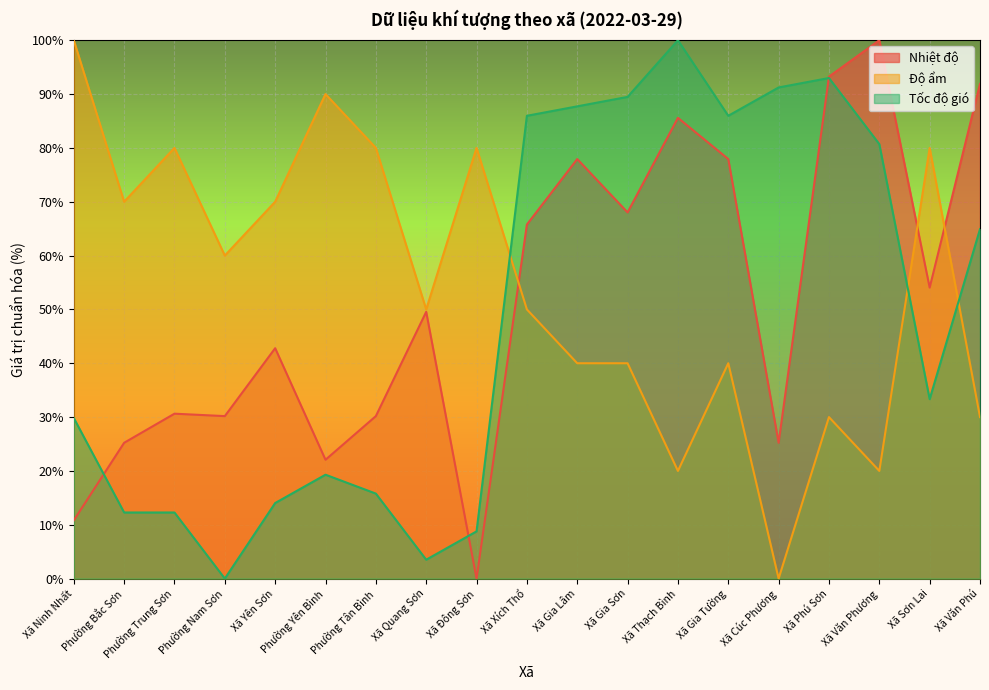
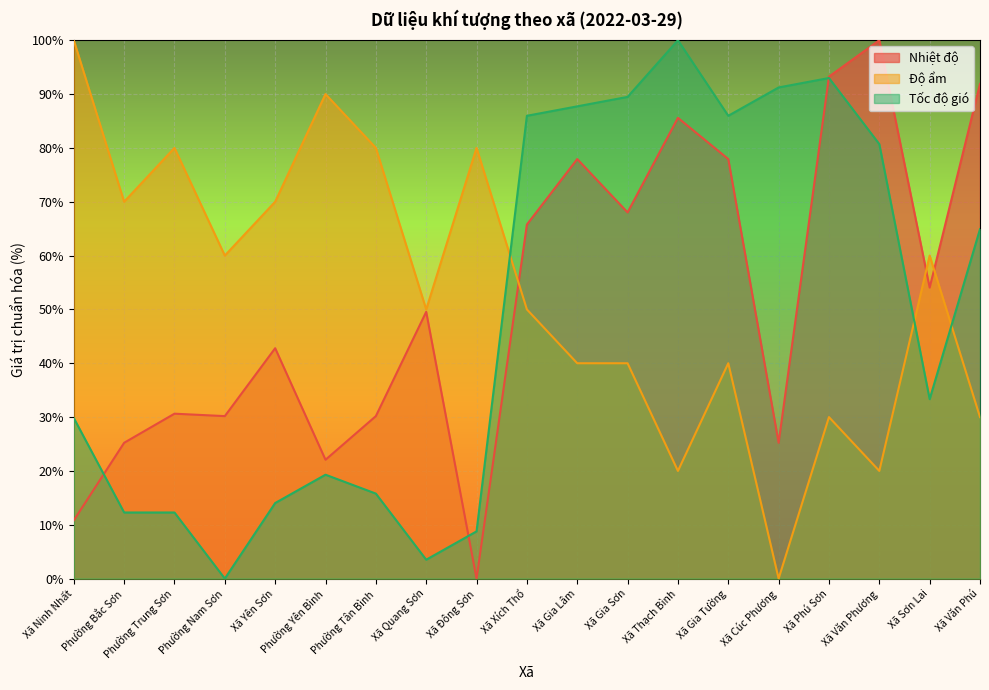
  {
    "Nhiệt độ": {
      "Xã Ninh Nhất": "11%",
      "Phường Bắc Sơn": "25%",
      "Phường Trung Sơn": "31%",
      "Phường Nam Sơn": "30%",
      "Xã Yên Sơn": "43%",
      "Phường Yên Bình": "22%",
      "Phường Tân Bình": "30%",
      "Xã Đông Sơn": "0%",
      "Xã Xích Thổ": "66%",
      "Xã Gia Lâm": "78%",
      "Xã Gia Sơn": "68%",
      "Xã Thạch Bình": "86%",
      "Xã Gia Tường": "78%",
      "Xã Cúc Phương": "25%",
      "Xã Văn Phương": "100%",
      "Xã Sơn Lai": "54%",
      "Xã Văn Phú": "92%"
    },
    "Độ ẩm": {
      "Xã Ninh Nhất": "100%",
      "Phường Bắc Sơn": "70%",
      "Phường Trung Sơn": "80%",
      "Phường Nam Sơn": "60%",
      "Xã Yên Sơn": "70%",
      "Phường Yên Bình": "90%",
      "Phường Tân Bình": "80%",
      "Xã Đông Sơn": "80%",
      "Xã Xích Thổ": "50%",
      "Xã Gia Lâm": "40%",
      "Xã Gia Sơn": "40%",
      "Xã Thạch Bình": "20%",
      "Xã Gia Tường": "40%",
      "Xã Cúc Phương": "0%",
      "Xã Phú Sơn": "30%",
      "Xã Văn Phương": "20%",
-     "Xã Sơn Lai": "80%",
+     "Xã Sơn Lai": "60%",
      "Xã Văn Phú": "30%"
    },
    "Tốc độ gió": {
      "Xã Ninh Nhất": "30%",
      "Phường Bắc Sơn": "12%",
      "Phường Trung Sơn": "12%",
      "Phường Nam Sơn": "0%",
      "Xã Yên Sơn": "14%",
      "Phường Yên Bình": "19%",
      "Phường Tân Bình": "16%",
      "Xã Quang Sơn": "4%",
      "Xã Đông Sơn": "9%",
      "Xã Xích Thổ": "86%",
      "Xã Gia Lâm": "88%",
      "Xã Gia Sơn": "89%",
      "Xã Thạch Bình": "100%",
      "Xã Gia Tường": "86%",
      "Xã Cúc Phương": "91%",
      "Xã Văn Phương": "81%",
      "Xã Sơn Lai": "33%",
      "Xã Văn Phú": "65%"
    }
  }
